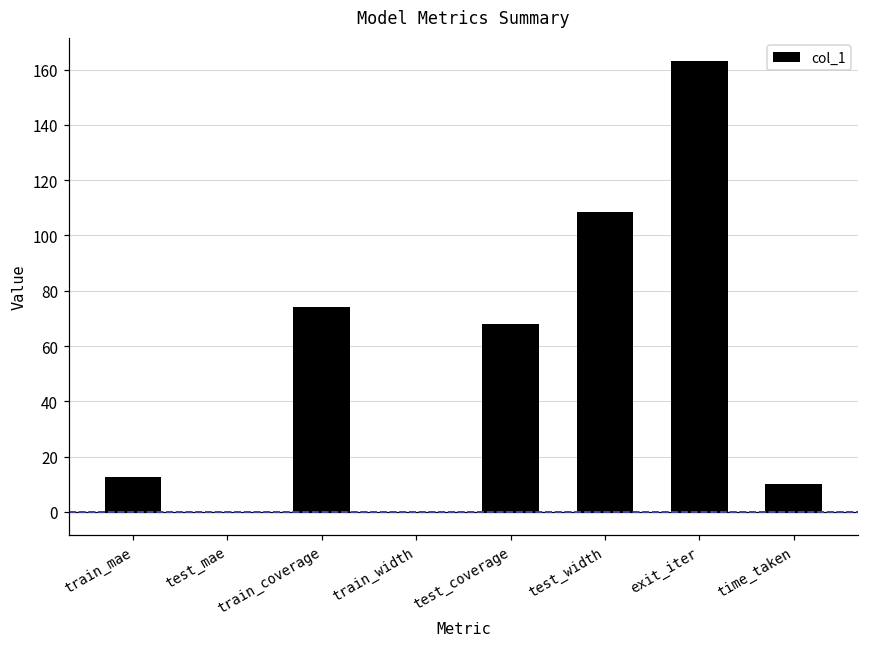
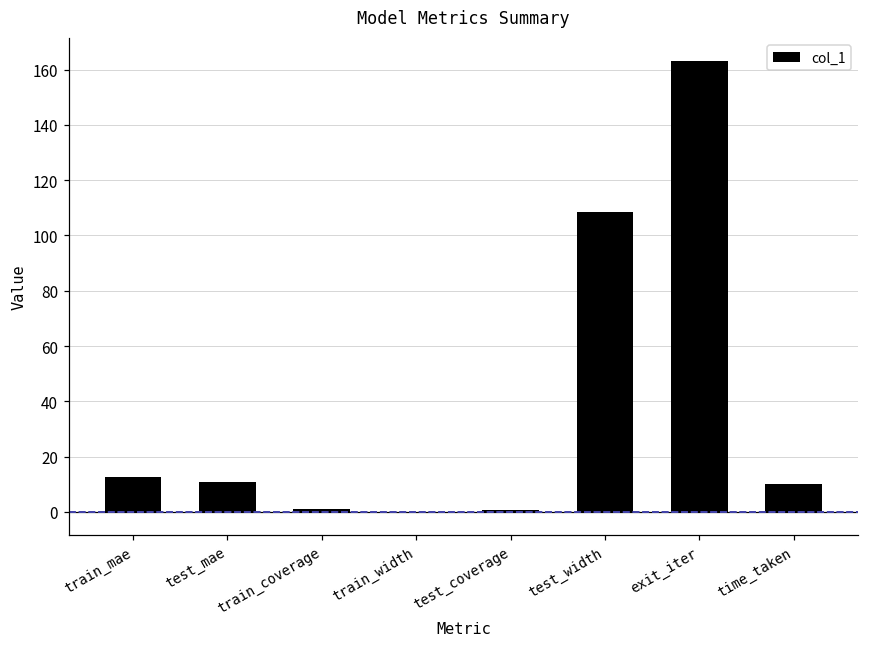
  {
    "train_mae": 13,
-   "test_mae": 0,
-   "train_coverage": 74,
-   "test_coverage": 68,
+   "test_mae": 11,
+   "train_coverage": 1,
+   "test_coverage": 1,
    "test_width": 108,
    "exit_iter": 163,
    "time_taken": 10
  }
